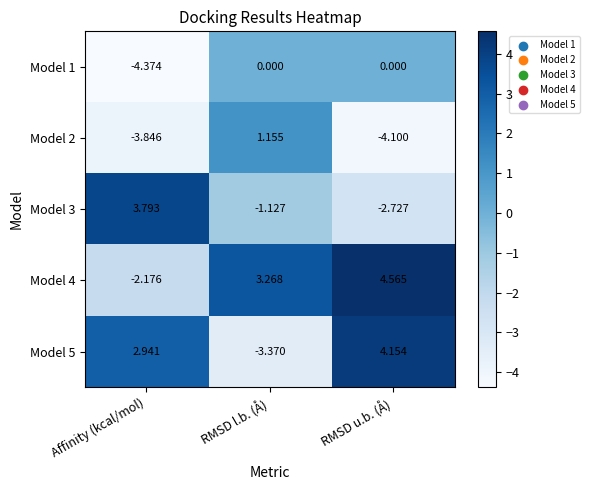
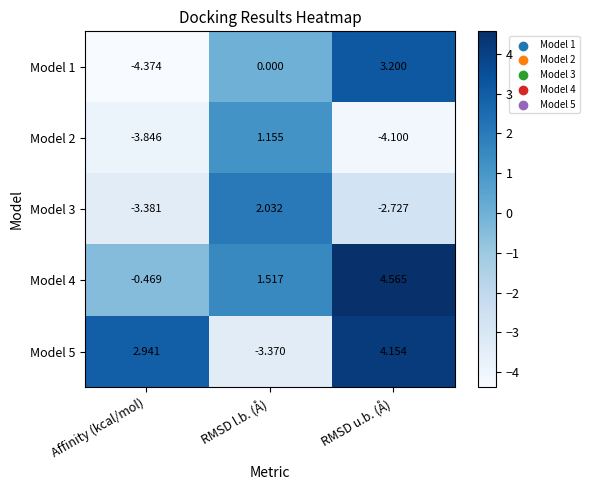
  {
    "Model 1": {
      "Affinity (kcal/mol)": -4.374,
      "RMSD l.b. (Å)": 0.000,
-     "RMSD u.b. (Å)": 0.000
+     "RMSD u.b. (Å)": 3.200
    },
    "Model 2": {
      "Affinity (kcal/mol)": -3.846,
      "RMSD l.b. (Å)": 1.155,
      "RMSD u.b. (Å)": -4.100
    },
    "Model 3": {
-     "Affinity (kcal/mol)": 3.793,
-     "RMSD l.b. (Å)": -1.127,
+     "Affinity (kcal/mol)": -3.381,
+     "RMSD l.b. (Å)": 2.032,
      "RMSD u.b. (Å)": -2.727
    },
    "Model 4": {
-     "Affinity (kcal/mol)": -2.176,
-     "RMSD l.b. (Å)": 3.268,
+     "Affinity (kcal/mol)": -0.469,
+     "RMSD l.b. (Å)": 1.517,
      "RMSD u.b. (Å)": 4.565
    },
    "Model 5": {
      "Affinity (kcal/mol)": 2.941,
      "RMSD l.b. (Å)": -3.370,
      "RMSD u.b. (Å)": 4.154
    }
  }
